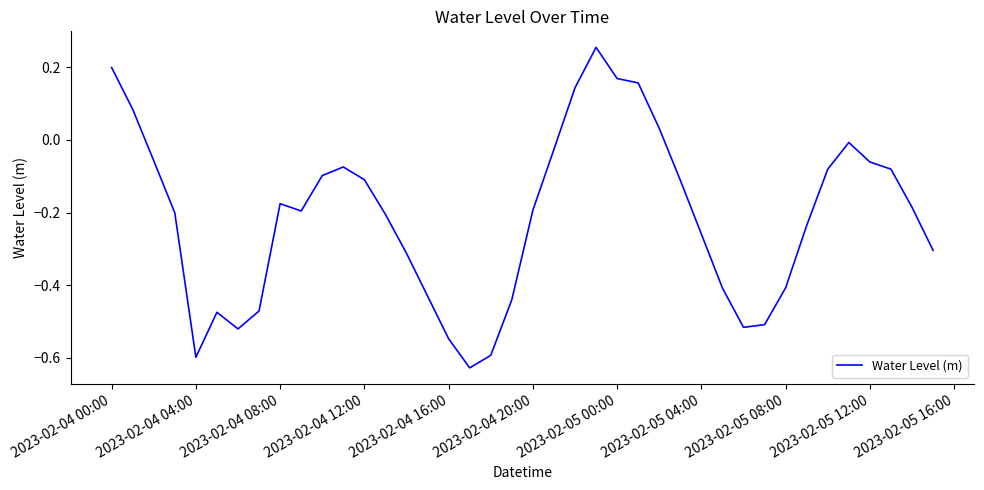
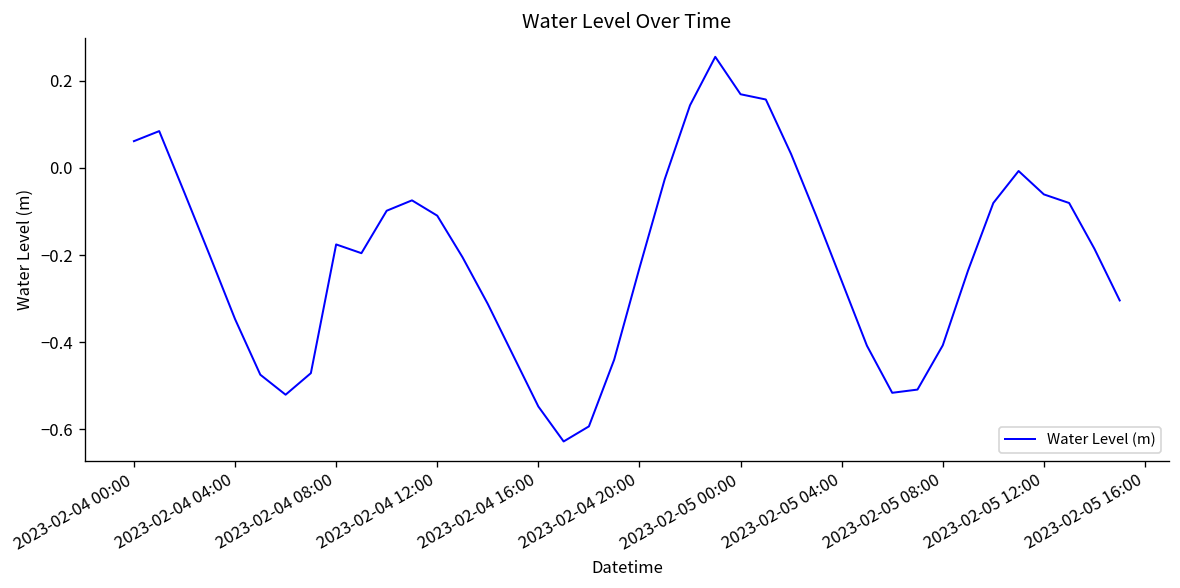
  {
-   "2023-02-04 00:00": 0.20,
-   "2023-02-04 04:00": -0.60,
+   "2023-02-04 00:00": 0.06,
+   "2023-02-04 04:00": -0.35,
    "2023-02-04 08:00": -0.18,
    "2023-02-04 12:00": -0.11,
    "2023-02-04 16:00": -0.55,
-   "2023-02-04 20:00": -0.19,
+   "2023-02-04 20:00": -0.23,
    "2023-02-05 00:00": 0.17,
    "2023-02-05 04:00": -0.26,
    "2023-02-05 08:00": -0.41,
    "2023-02-05 12:00": -0.06
  }
